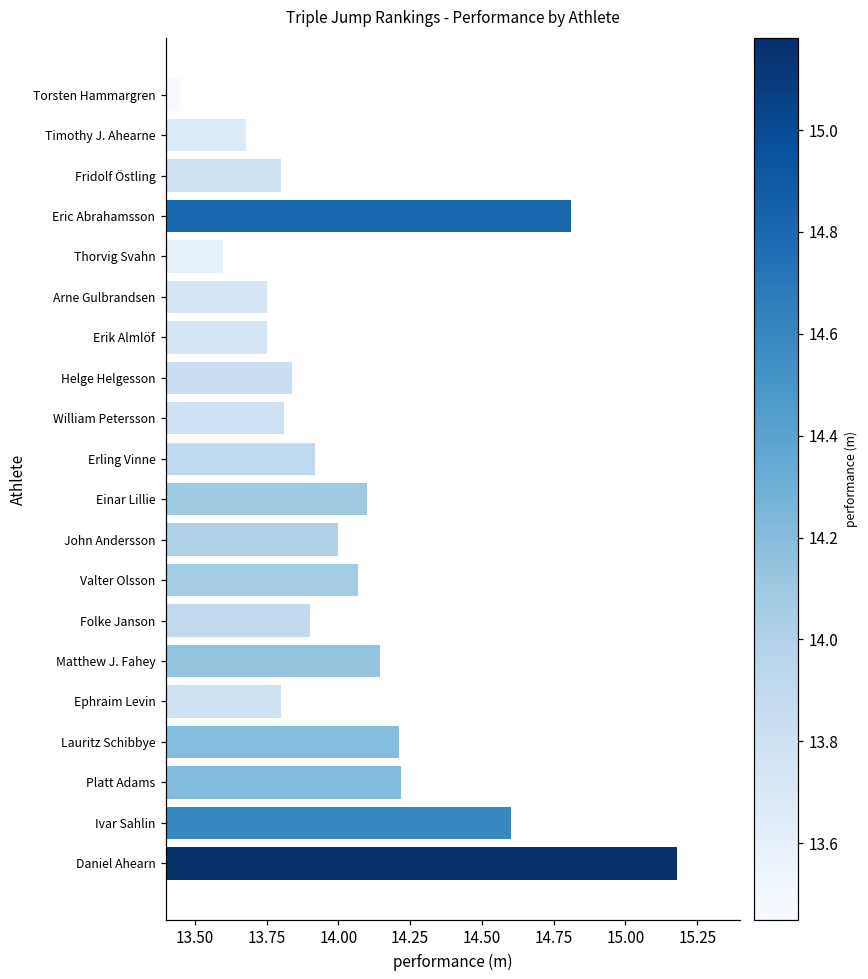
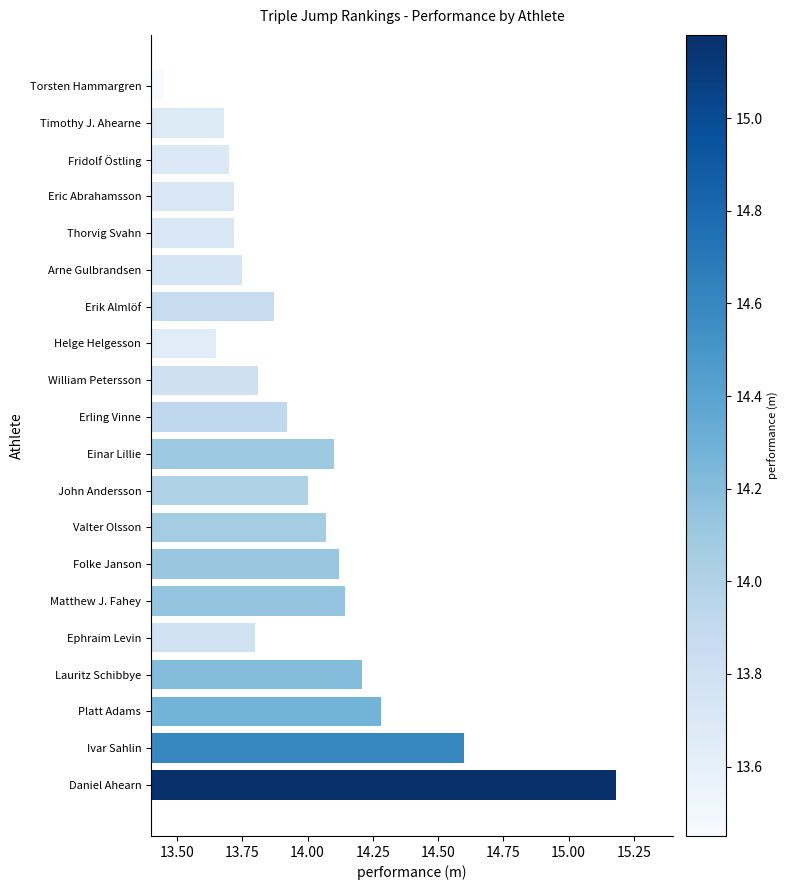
  {
    "Torsten Hammargren": 13.45,
    "Timothy J. Ahearne": 13.68,
-   "Fridolf Östling": 13.8,
-   "Eric Abrahamsson": 14.81,
-   "Thorvig Svahn": 13.60,
+   "Fridolf Östling": 13.7,
+   "Eric Abrahamsson": 13.72,
+   "Thorvig Svahn": 13.72,
    "Arne Gulbrandsen": 13.75,
-   "Erik Almlöf": 13.75,
-   "Helge Helgesson": 13.84,
+   "Erik Almlöf": 13.87,
+   "Helge Helgesson": 13.65,
    "William Petersson": 13.81,
    "Erling Vinne": 13.92,
    "Einar Lillie": 14.10,
    "John Andersson": 14.00,
    "Valter Olsson": 14.07,
-   "Folke Janson": 13.90,
+   "Folke Janson": 14.12,
    "Matthew J. Fahey": 14.15,
    "Ephraim Levin": 13.80,
    "Lauritz Schibbye": 14.21,
-   "Platt Adams": 14.22,
+   "Platt Adams": 14.28,
    "Ivar Sahlin": 14.60,
    "Daniel Ahearn": 15.18
  }
